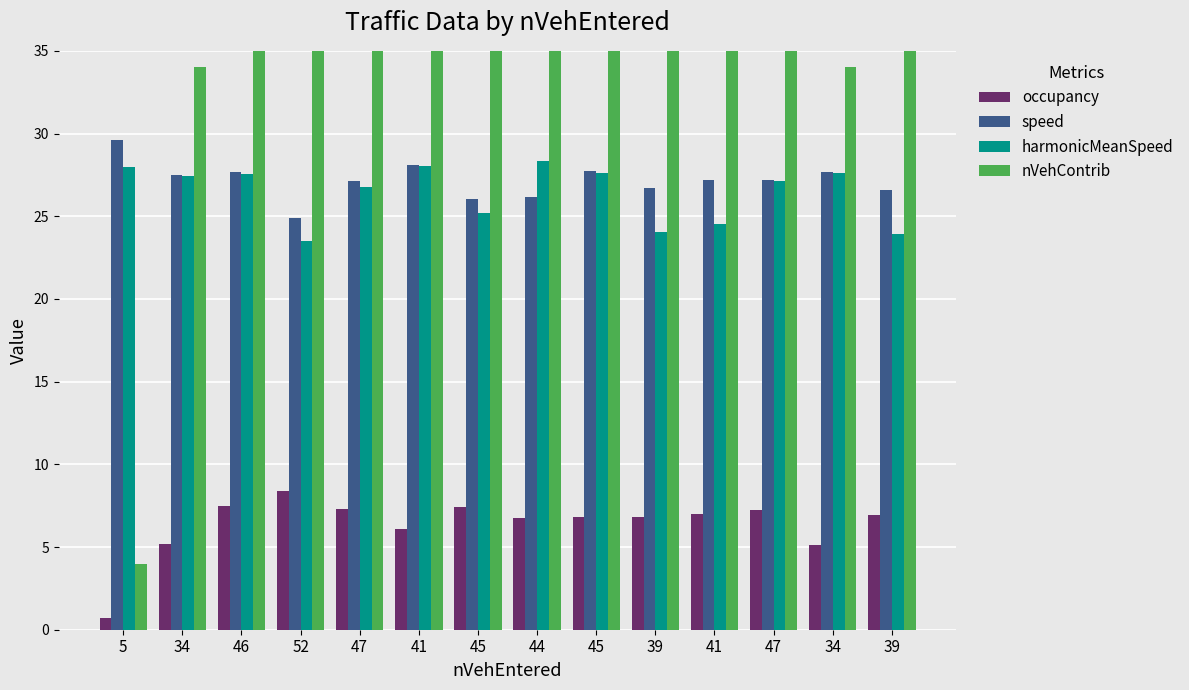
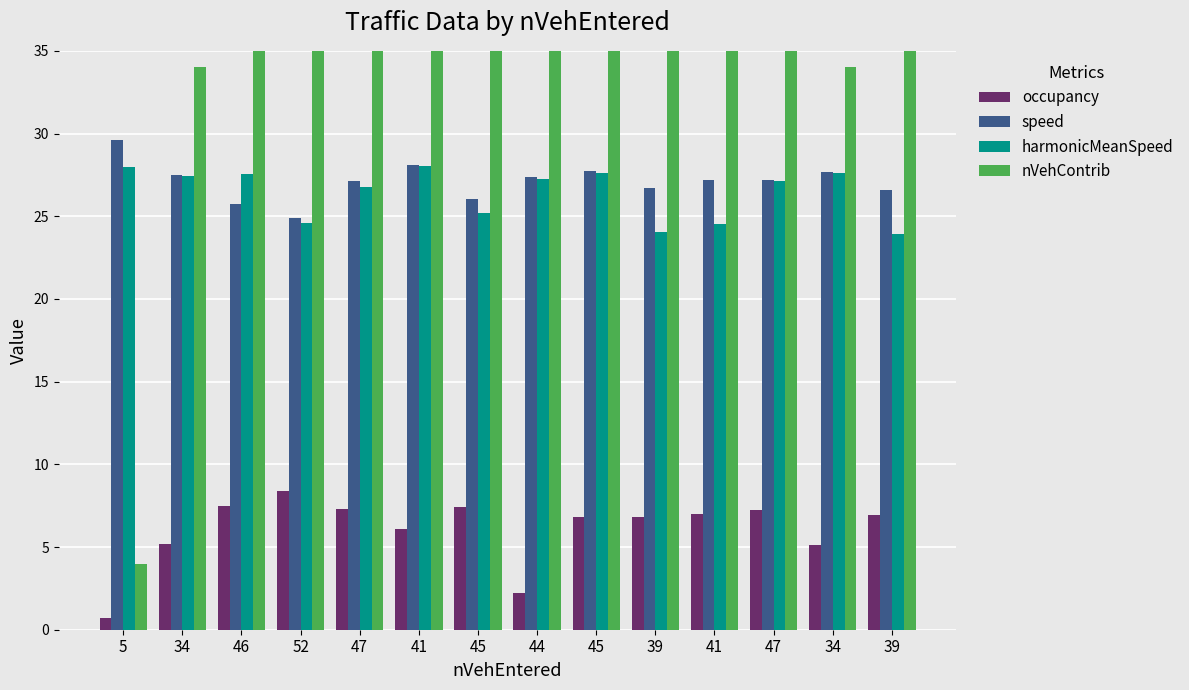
  {
    "occupancy": {
      "5": 0.7,
      "46": 7.5,
      "52": 8.4,
-     "44": 6.7
+     "44": 2.2
    },
    "speed": {
      "5": 29.6,
-     "46": 27.7,
+     "46": 25.7,
      "52": 24.9,
-     "44": 26.2
+     "44": 27.4
    },
    "harmonicMeanSpeed": {
      "5": 28.0,
      "46": 27.6,
-     "52": 23.5,
-     "44": 28.3
+     "52": 24.6,
+     "44": 27.2
    },
    "nVehContrib": {
      "5": 4.0
    }
  }
